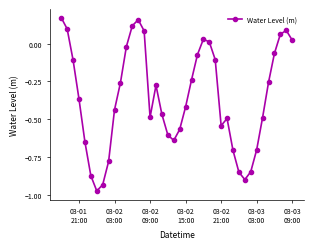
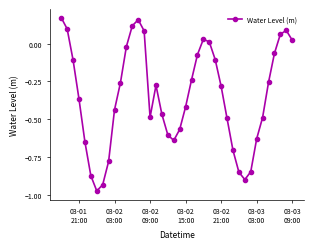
  {
    "03-01 21:00": -0.37,
    "03-02 03:00": -0.44,
    "03-02 09:00": -0.49,
    "03-02 15:00": -0.42,
-   "03-02 21:00": -0.54,
-   "03-03 03:00": -0.70,
+   "03-02 21:00": -0.28,
+   "03-03 03:00": -0.63,
    "03-03 09:00": 0.02
  }
